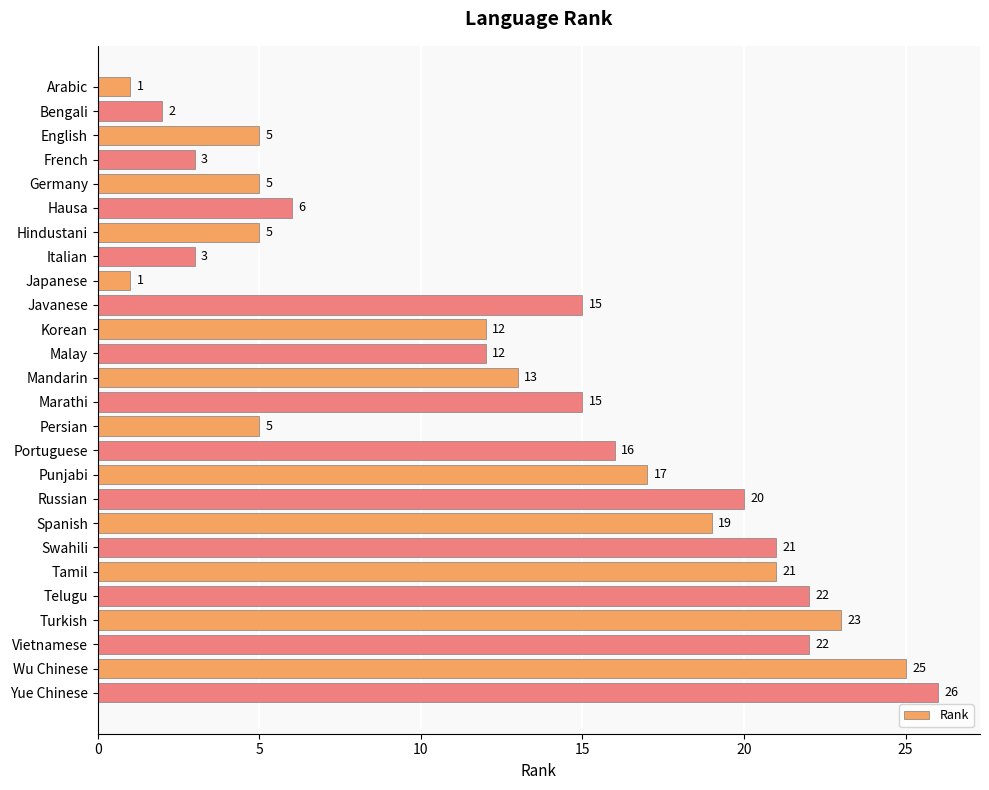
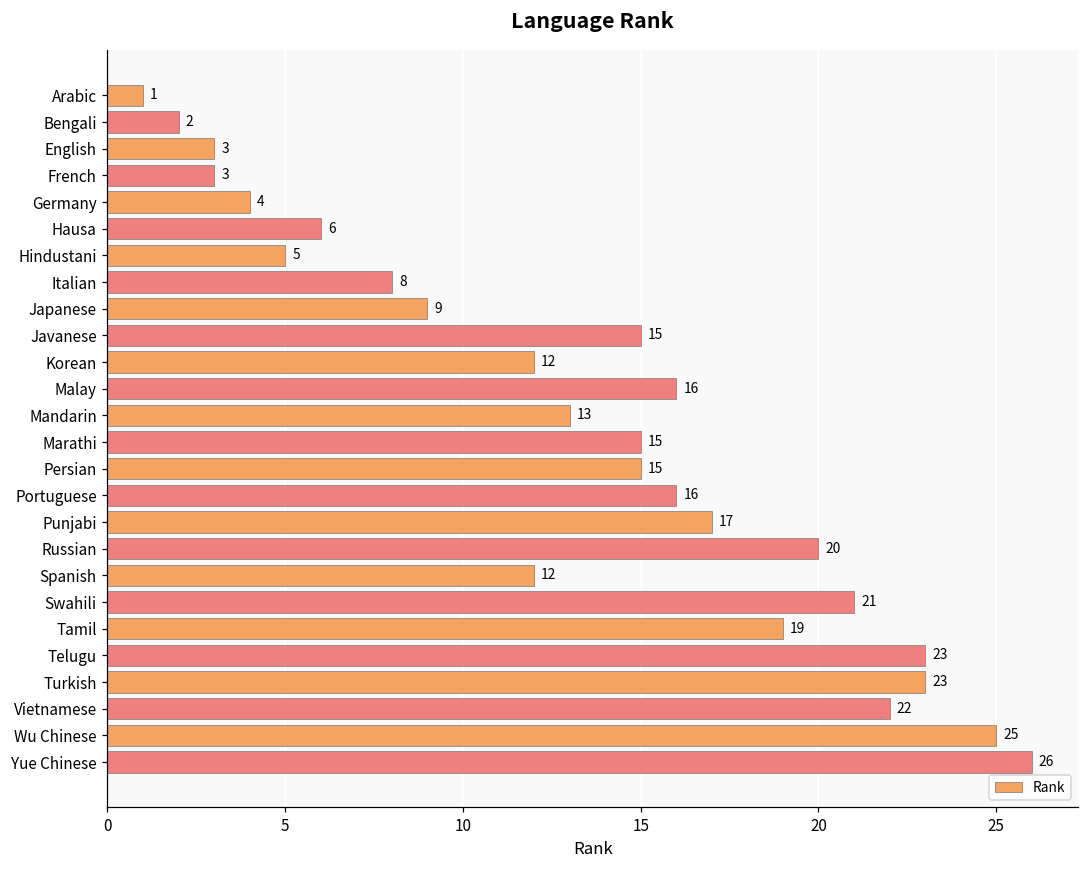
  {
    "Arabic": 1,
    "Bengali": 2,
-   "English": 5,
+   "English": 3,
    "French": 3,
-   "Germany": 5,
+   "Germany": 4,
    "Hausa": 6,
    "Hindustani": 5,
-   "Italian": 3,
-   "Japanese": 1,
+   "Italian": 8,
+   "Japanese": 9,
    "Javanese": 15,
    "Korean": 12,
-   "Malay": 12,
+   "Malay": 16,
    "Mandarin": 13,
    "Marathi": 15,
-   "Persian": 5,
+   "Persian": 15,
    "Portuguese": 16,
    "Punjabi": 17,
    "Russian": 20,
-   "Spanish": 19,
+   "Spanish": 12,
    "Swahili": 21,
-   "Tamil": 21,
-   "Telugu": 22,
+   "Tamil": 19,
+   "Telugu": 23,
    "Turkish": 23,
    "Vietnamese": 22,
    "Wu Chinese": 25,
    "Yue Chinese": 26
  }
